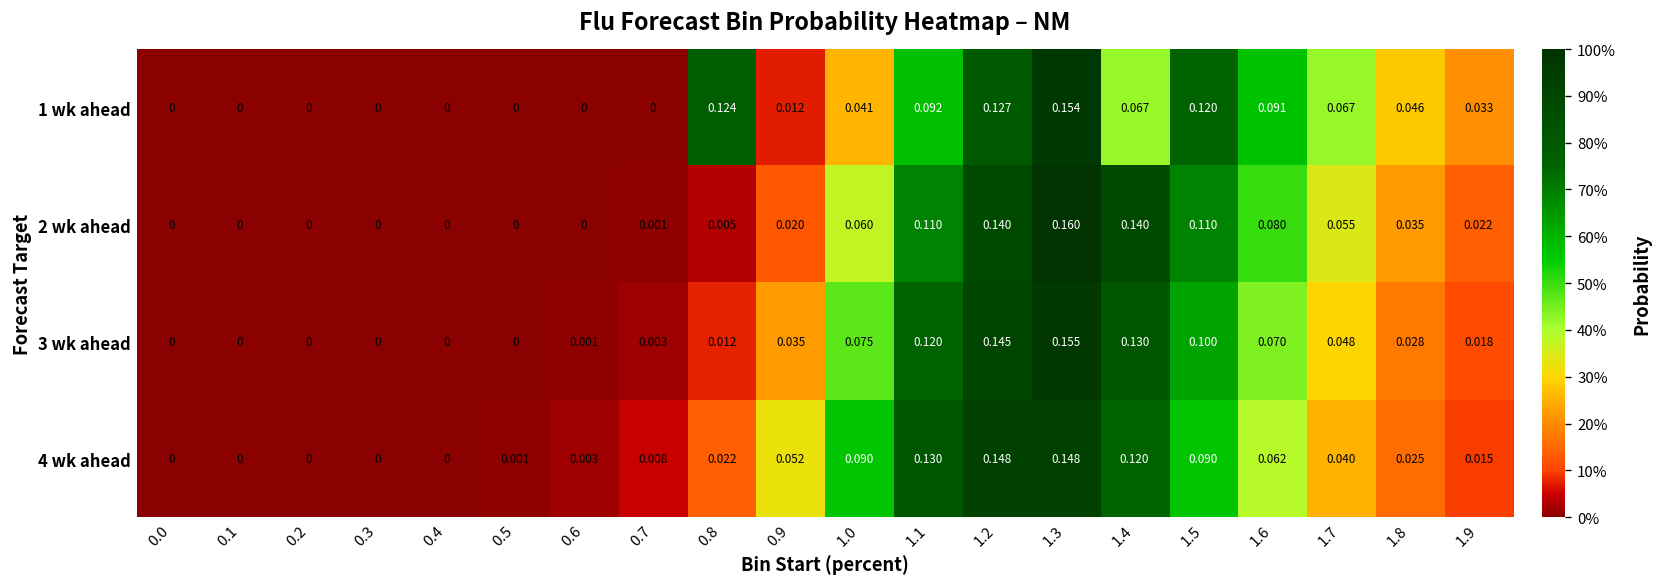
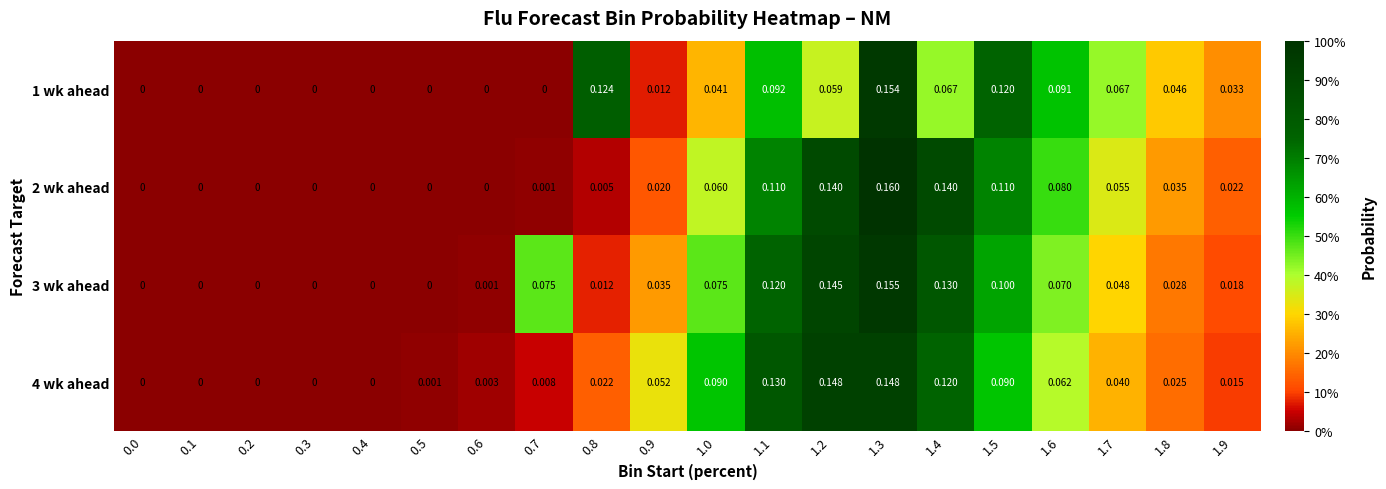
  {
    "1 wk ahead": {
      "0.0": 0,
      "0.1": 0,
      "0.2": 0,
      "0.3": 0,
      "0.4": 0,
      "0.5": 0,
      "0.6": 0,
      "0.7": 0,
      "0.8": 0.124,
      "0.9": 0.012,
      "1.0": 0.041,
      "1.1": 0.092,
-     "1.2": 0.127,
+     "1.2": 0.059,
      "1.3": 0.154,
      "1.4": 0.067,
      "1.5": 0.120,
      "1.6": 0.091,
      "1.7": 0.067,
      "1.8": 0.046,
      "1.9": 0.033
    },
    "2 wk ahead": {
      "0.0": 0,
      "0.1": 0,
      "0.2": 0,
      "0.3": 0,
      "0.4": 0,
      "0.5": 0,
      "0.6": 0,
      "0.7": 0.001,
      "0.8": 0.005,
      "0.9": 0.020,
      "1.0": 0.060,
      "1.1": 0.110,
      "1.2": 0.140,
      "1.3": 0.160,
      "1.4": 0.140,
      "1.5": 0.110,
      "1.6": 0.080,
      "1.7": 0.055,
      "1.8": 0.035,
      "1.9": 0.022
    },
    "3 wk ahead": {
      "0.0": 0,
      "0.1": 0,
      "0.2": 0,
      "0.3": 0,
      "0.4": 0,
      "0.5": 0,
      "0.6": 0.001,
-     "0.7": 0.003,
+     "0.7": 0.075,
      "0.8": 0.012,
      "0.9": 0.035,
      "1.0": 0.075,
      "1.1": 0.120,
      "1.2": 0.145,
      "1.3": 0.155,
      "1.4": 0.130,
      "1.5": 0.100,
      "1.6": 0.070,
      "1.7": 0.048,
      "1.8": 0.028,
      "1.9": 0.018
    },
    "4 wk ahead": {
      "0.0": 0,
      "0.1": 0,
      "0.2": 0,
      "0.3": 0,
      "0.4": 0,
      "0.5": 0.001,
      "0.6": 0.003,
      "0.7": 0.008,
      "0.8": 0.022,
      "0.9": 0.052,
      "1.0": 0.090,
      "1.1": 0.130,
      "1.2": 0.148,
      "1.3": 0.148,
      "1.4": 0.120,
      "1.5": 0.090,
      "1.6": 0.062,
      "1.7": 0.040,
      "1.8": 0.025,
      "1.9": 0.015
    }
  }
